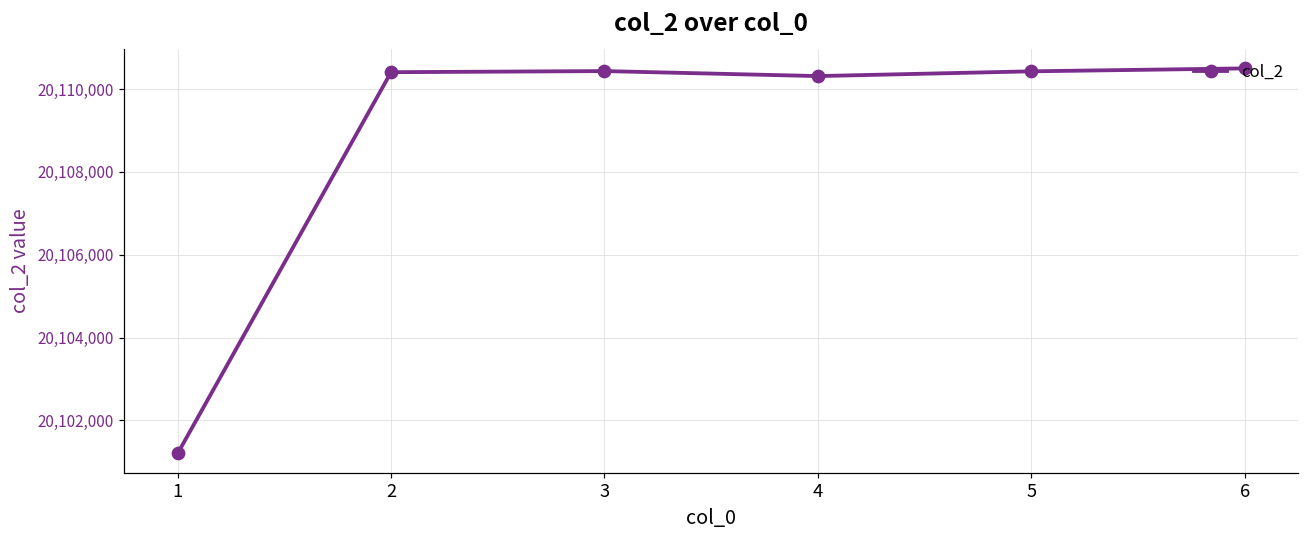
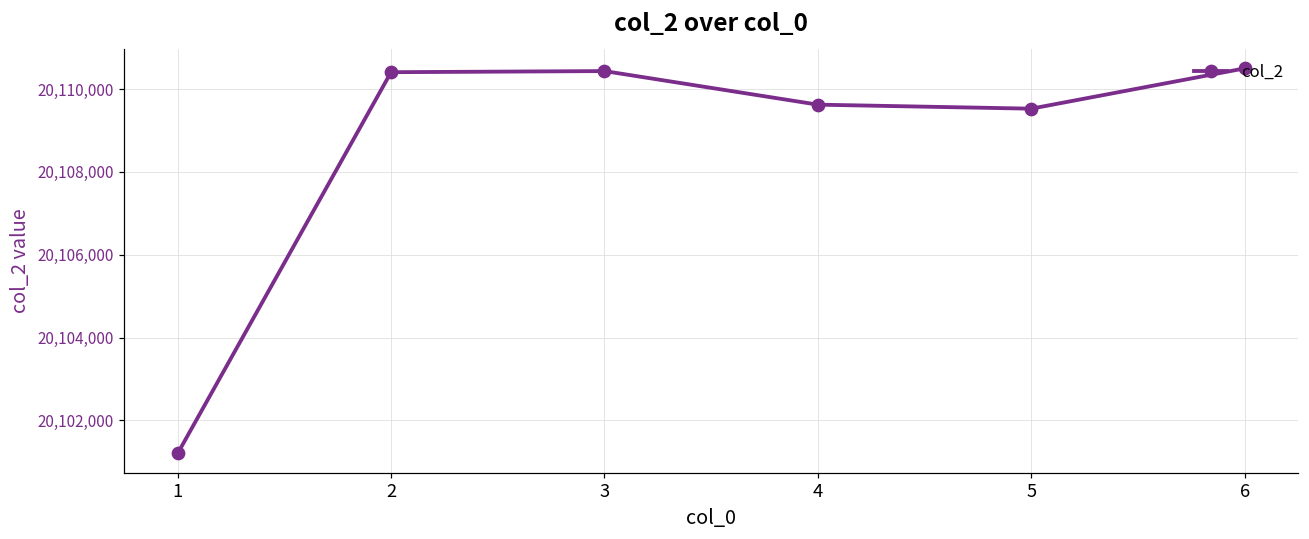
  {
    "1": "20,101,200",
    "2": "20,110,400",
    "3": "20,110,400",
-   "4": "20,110,300",
-   "5": "20,110,400",
+   "4": "20,109,600",
+   "5": "20,109,500",
    "6": "20,110,500"
  }
